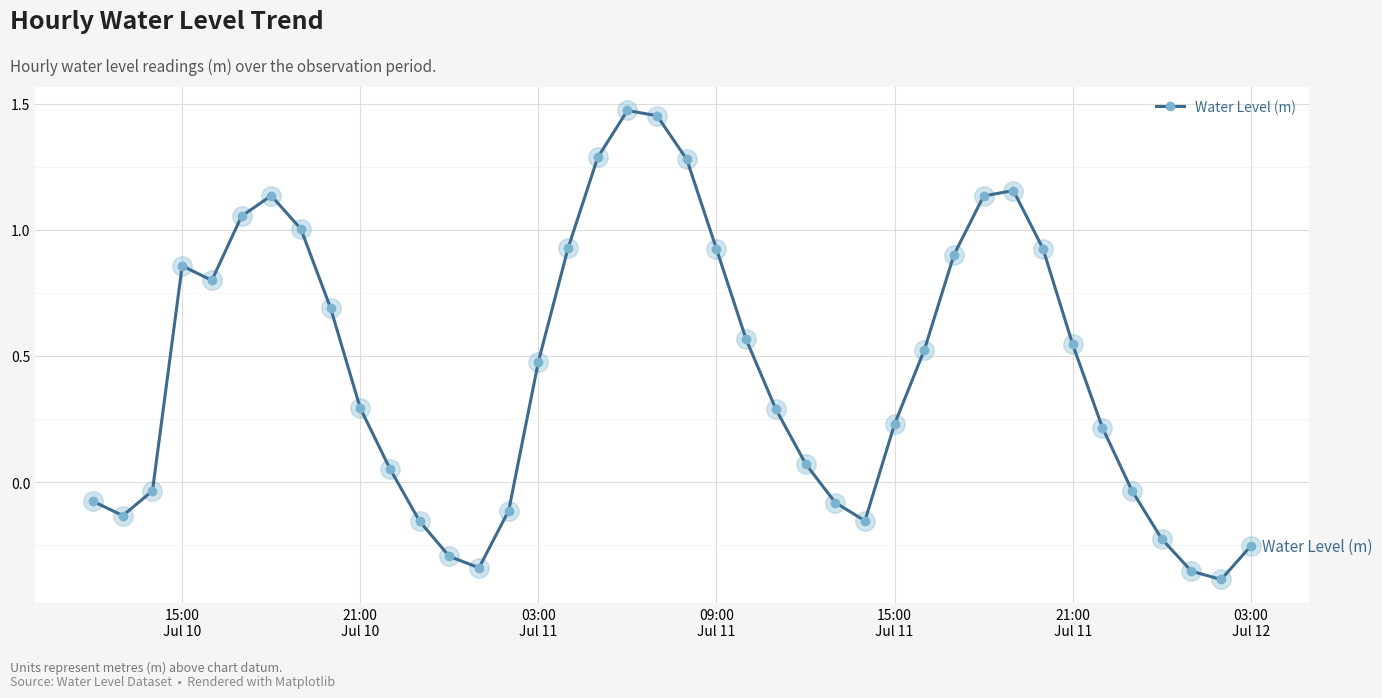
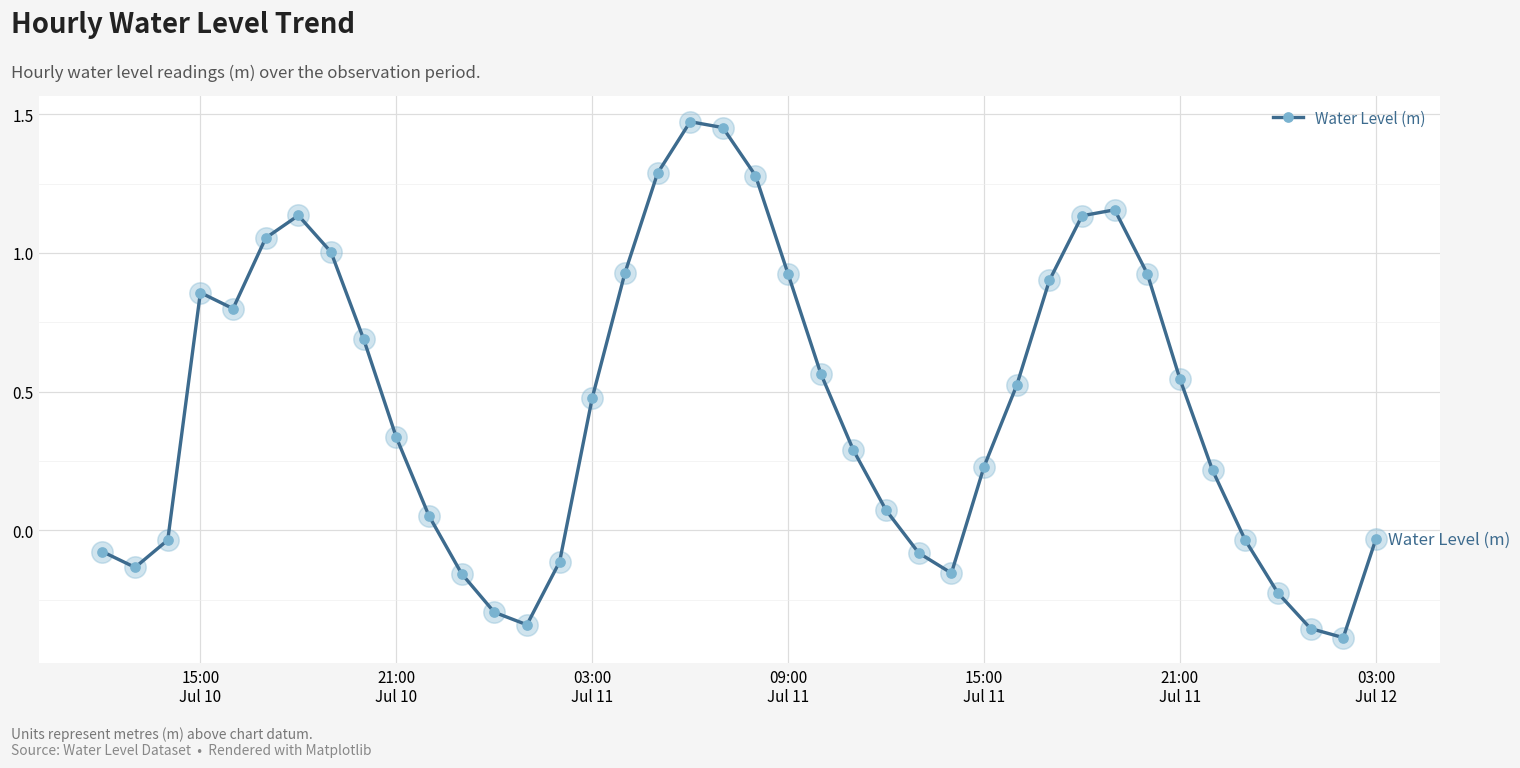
  {
    "15:00 Jul 10": 0.86,
-   "21:00 Jul 10": 0.29,
+   "21:00 Jul 10": 0.34,
    "03:00 Jul 11": 0.48,
    "09:00 Jul 11": 0.92,
    "15:00 Jul 11": 0.23,
    "21:00 Jul 11": 0.55,
-   "03:00 Jul 12": -0.25
+   "03:00 Jul 12": -0.03
  }
